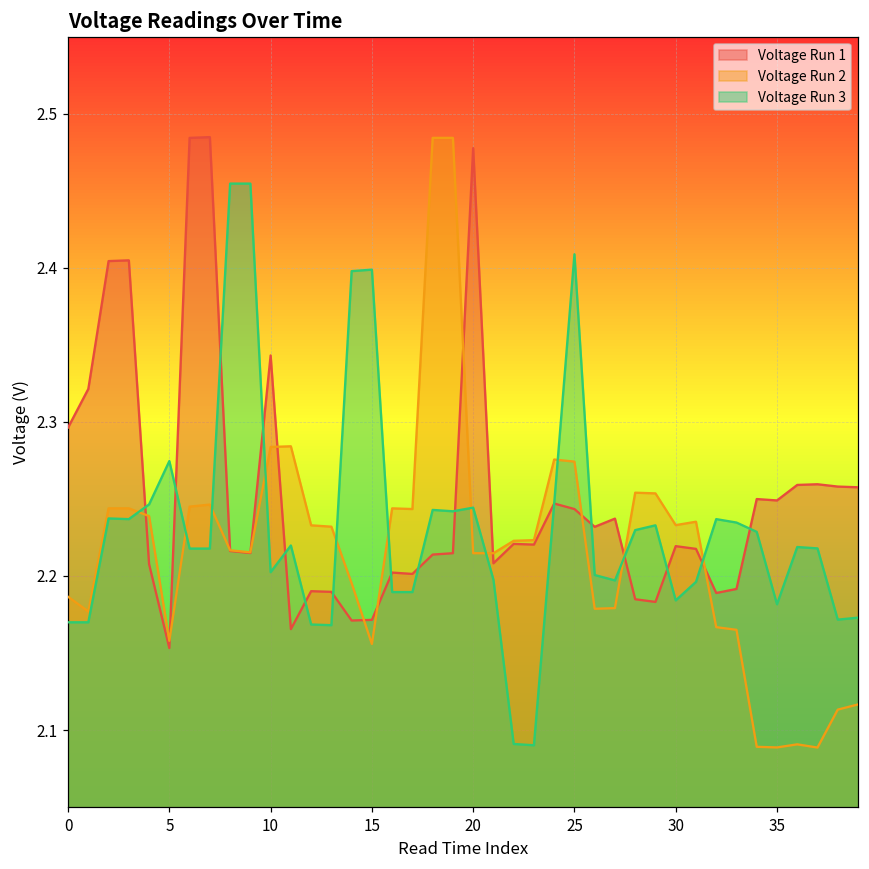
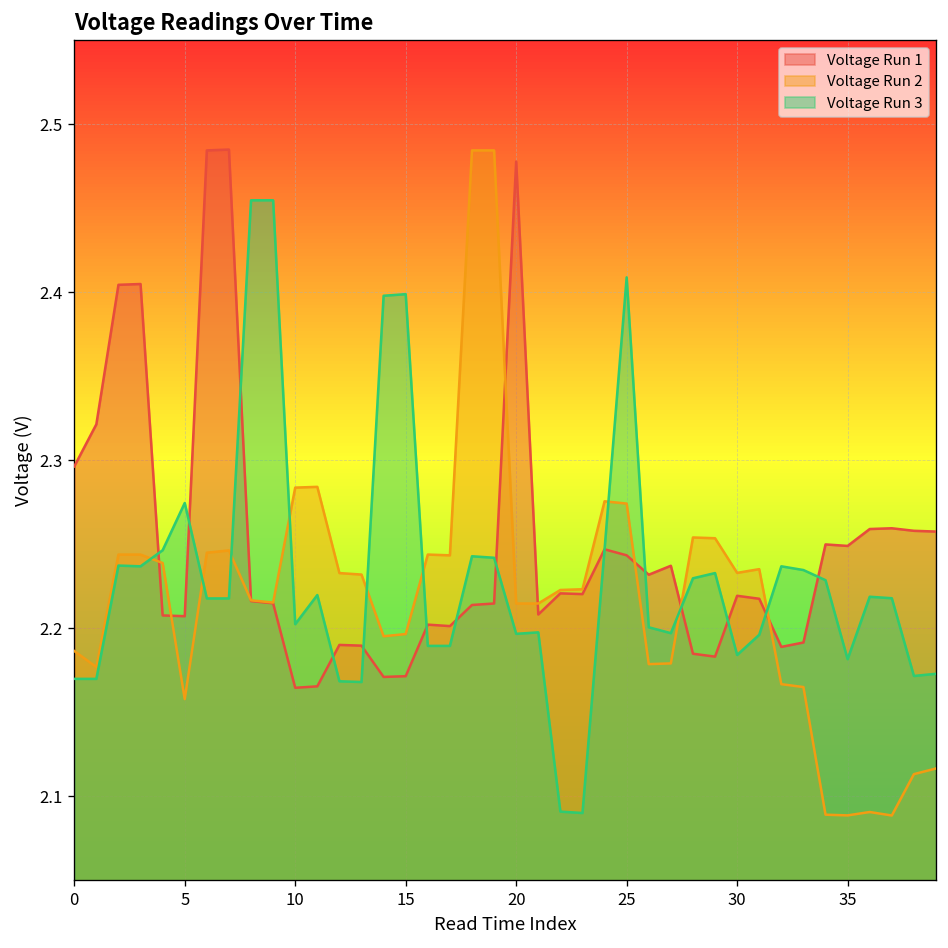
  {
    "Voltage Run 1": {
      "0": 2.296,
-     "5": 2.153,
-     "10": 2.343,
+     "5": 2.207,
+     "10": 2.165,
      "15": 2.172,
      "20": 2.478,
      "25": 2.243,
      "30": 2.219,
      "35": 2.249
    },
    "Voltage Run 2": {
      "0": 2.187,
      "5": 2.158,
      "10": 2.284,
-     "15": 2.156,
+     "15": 2.197,
      "20": 2.215,
      "25": 2.274,
      "30": 2.233,
      "35": 2.089
    },
    "Voltage Run 3": {
      "0": 2.170,
      "5": 2.275,
      "10": 2.202,
      "15": 2.399,
-     "20": 2.244,
+     "20": 2.197,
      "25": 2.409,
      "30": 2.184,
      "35": 2.182
    }
  }
